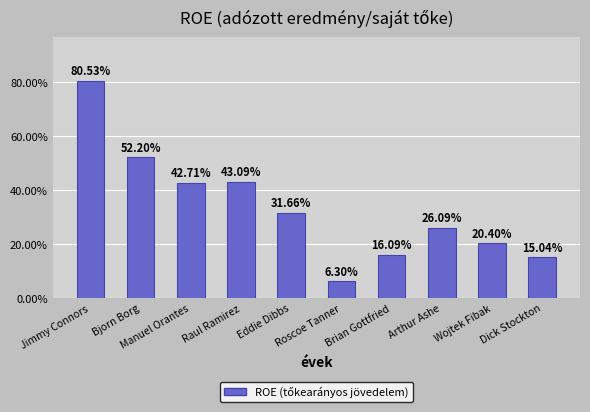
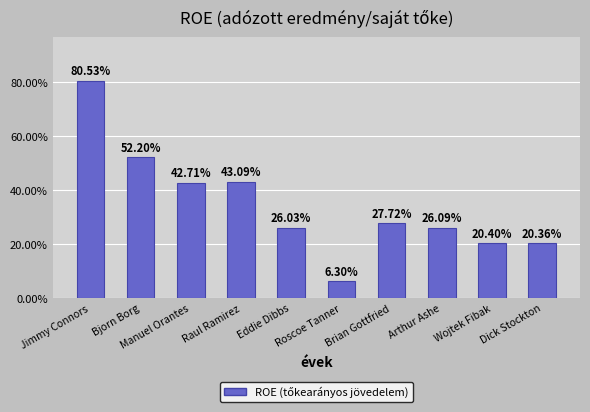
  {
    "Jimmy Connors": "80.53%",
    "Bjorn Borg": "52.20%",
    "Manuel Orantes": "42.71%",
    "Raul Ramirez": "43.09%",
-   "Eddie Dibbs": "31.66%",
+   "Eddie Dibbs": "26.03%",
    "Roscoe Tanner": "6.30%",
-   "Brian Gottfried": "16.09%",
+   "Brian Gottfried": "27.72%",
    "Arthur Ashe": "26.09%",
    "Wojtek Fibak": "20.40%",
-   "Dick Stockton": "15.04%"
+   "Dick Stockton": "20.36%"
  }
